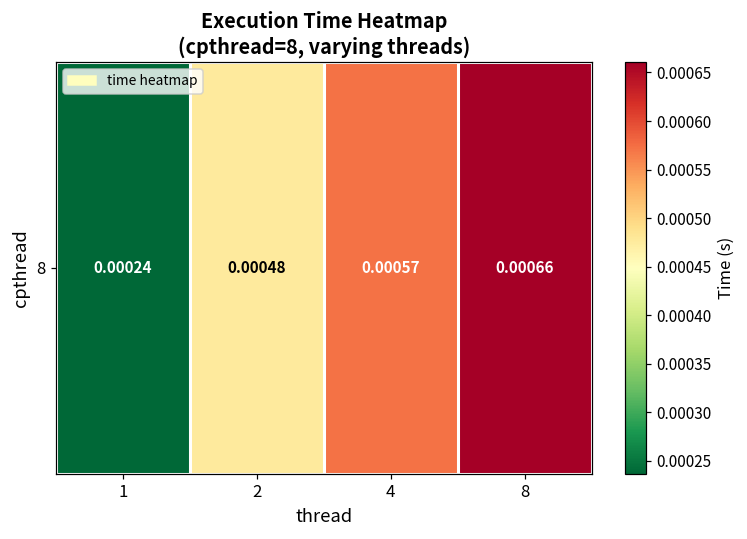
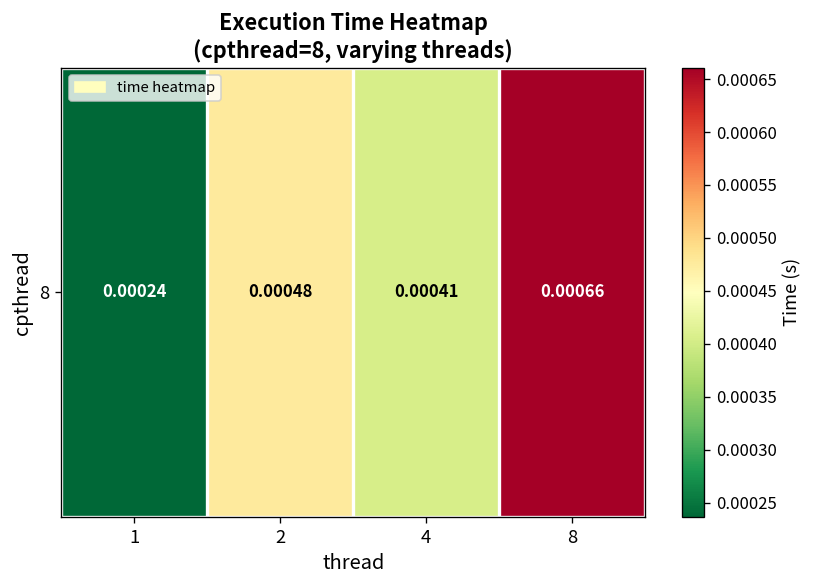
  {
    "8": {
      "1": 0.00024,
      "2": 0.00048,
-     "4": 0.00057,
+     "4": 0.00041,
      "8": 0.00066
    }
  }
